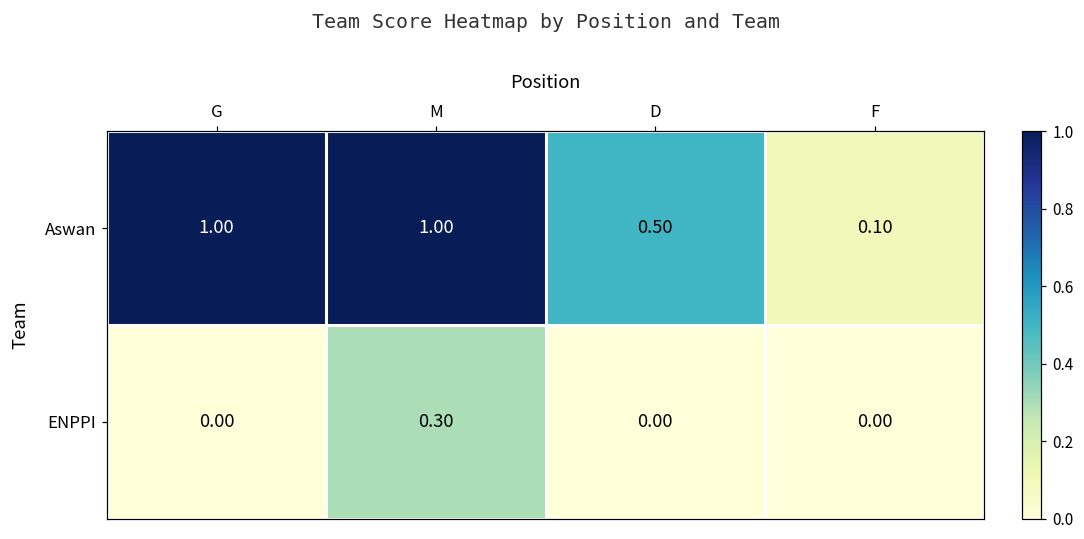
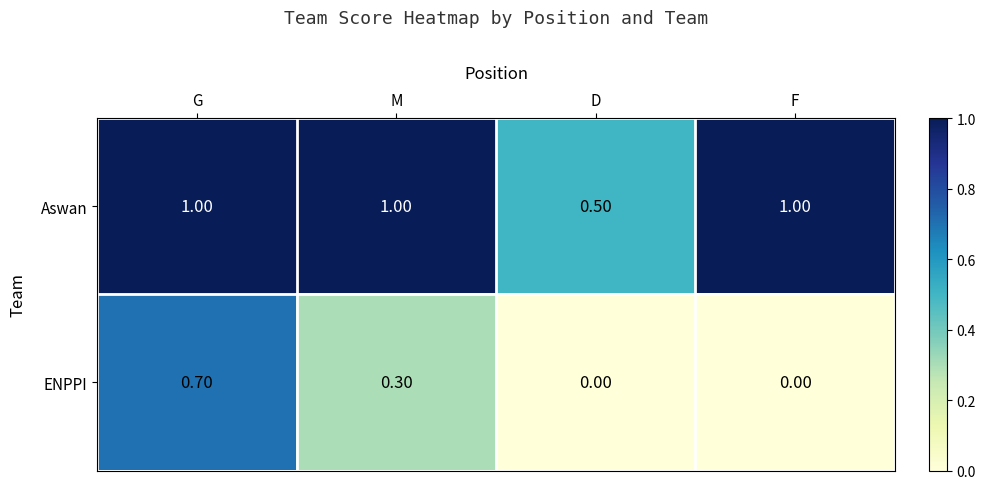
  {
    "Aswan": {
      "G": 1.00,
      "M": 1.00,
      "D": 0.50,
-     "F": 0.10
+     "F": 1.00
    },
    "ENPPI": {
-     "G": 0.00,
+     "G": 0.70,
      "M": 0.30,
      "D": 0.00,
      "F": 0.00
    }
  }
